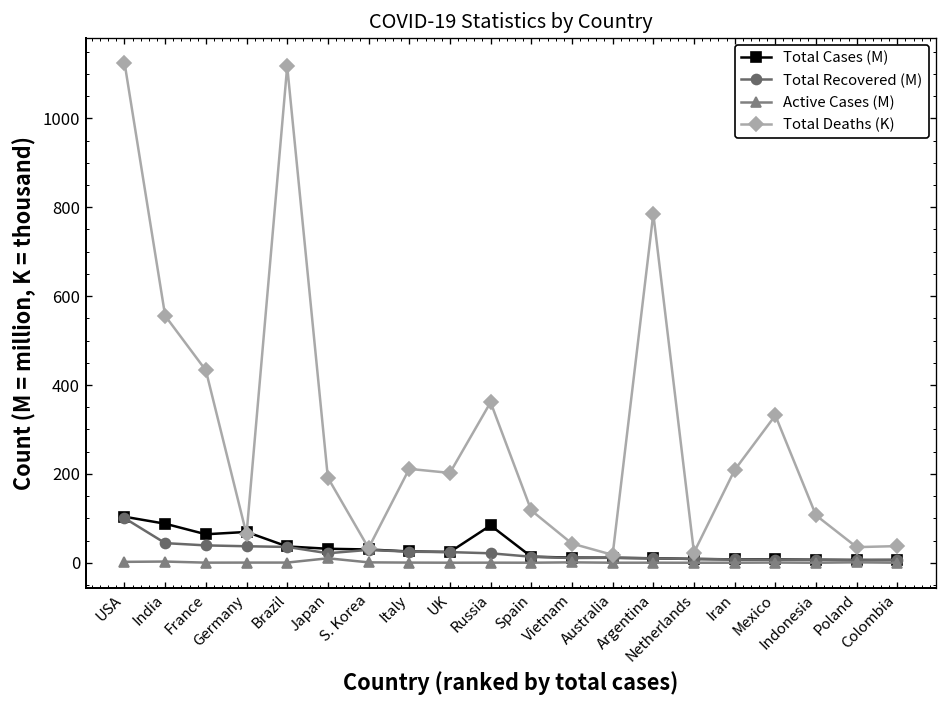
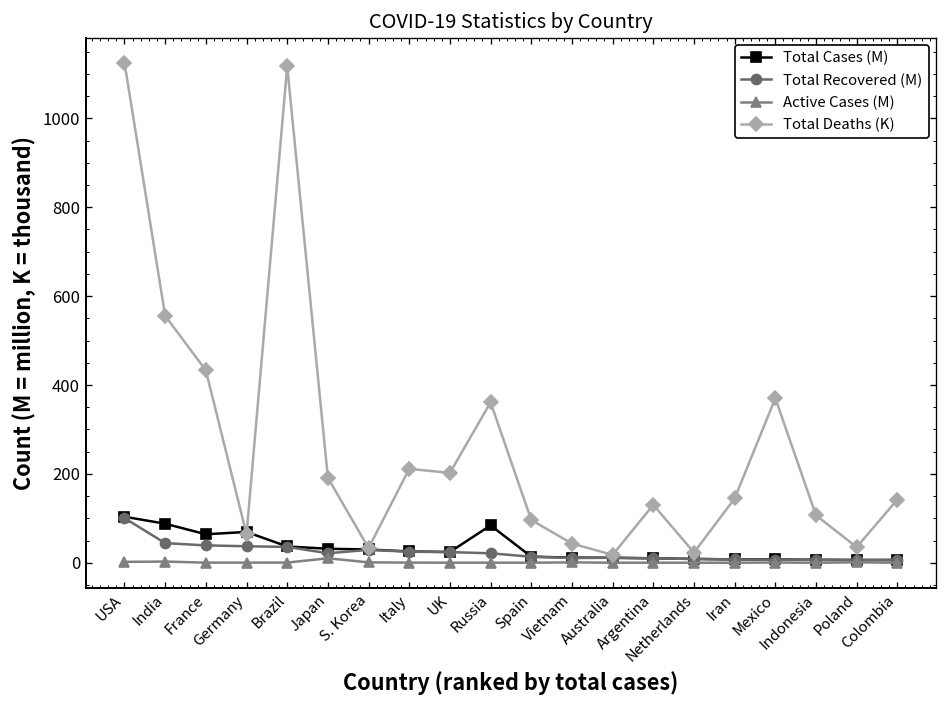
  {
    "Total Cases (M)": {
      "India": 90,
      "France": 60,
      "Japan": 30,
      "Russia": 80
    },
    "Total Deaths (K)": {
      "USA": 1130,
      "India": 560,
      "France": 430,
      "Brazil": 1120,
      "Japan": 190,
      "Italy": 210,
      "UK": 200,
      "Russia": 360,
-     "Spain": 120,
+     "Spain": 100,
      "Vietnam": 40,
-     "Argentina": 790,
+     "Argentina": 130,
      "Netherlands": 20,
-     "Iran": 210,
-     "Mexico": 330,
+     "Iran": 140,
+     "Mexico": 370,
      "Indonesia": 110,
      "Poland": 40,
-     "Colombia": 40
+     "Colombia": 140
    }
  }
